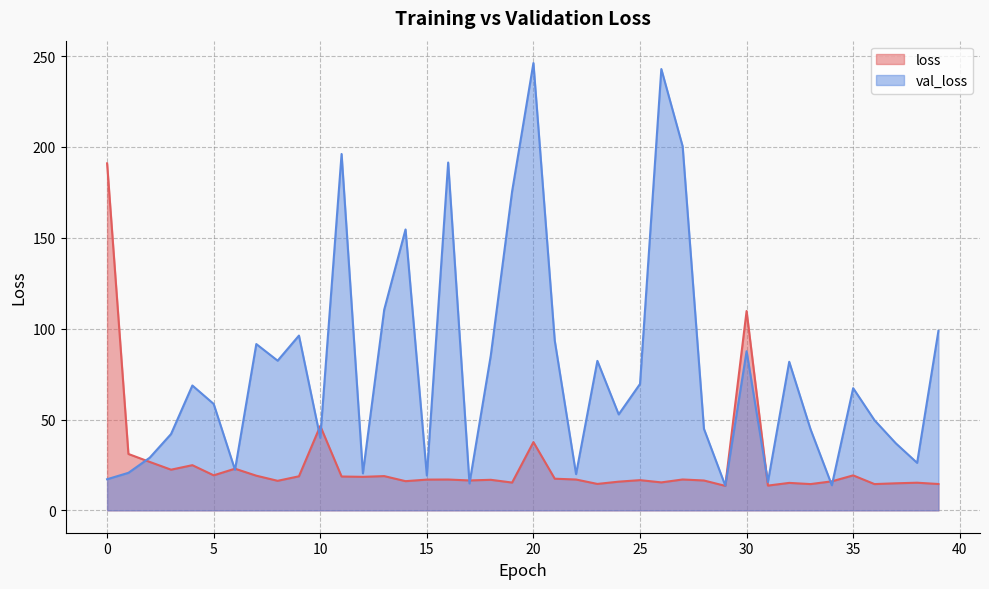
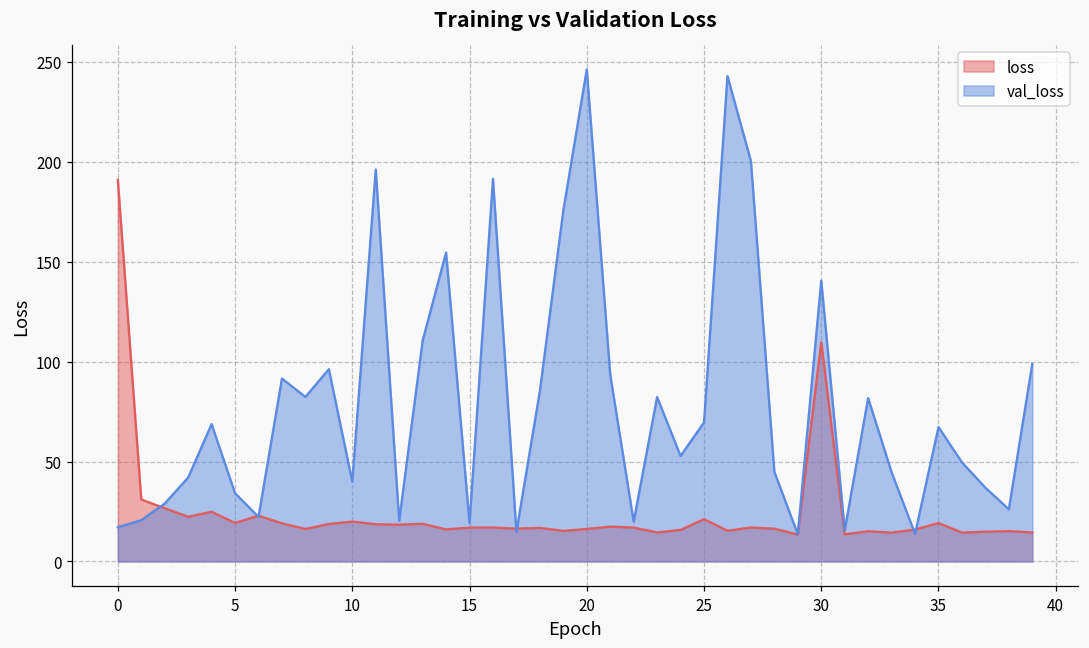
  {
    "loss": {
      "0": 191,
      "5": 19,
-     "10": 46,
+     "10": 20,
      "15": 17,
-     "20": 38,
-     "25": 17,
+     "20": 16,
+     "25": 21,
      "30": 110,
      "35": 19
    },
    "val_loss": {
      "0": 17,
-     "5": 59,
+     "5": 34,
      "10": 40,
      "15": 19,
      "20": 246,
      "25": 70,
-     "30": 88,
+     "30": 140,
      "35": 67
    }
  }
